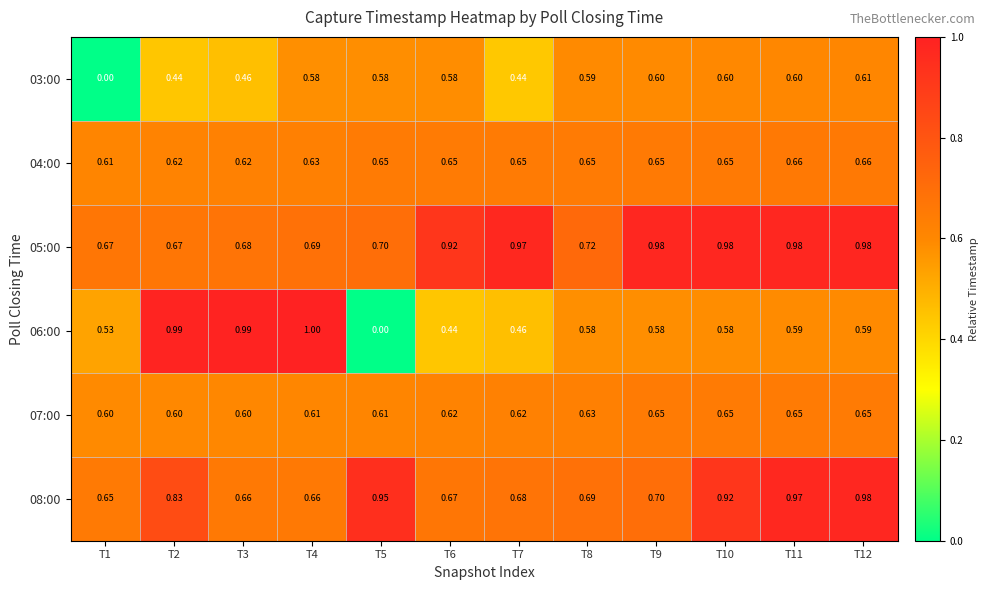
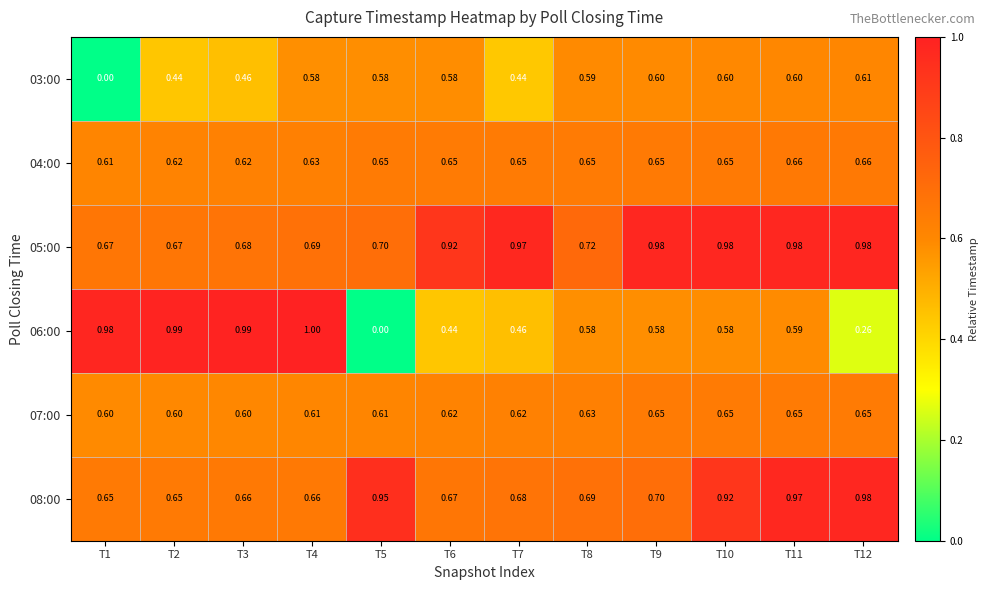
  {
    "03:00": {
      "T1": 0.00,
      "T2": 0.44,
      "T3": 0.46,
      "T4": 0.58,
      "T5": 0.58,
      "T6": 0.58,
      "T7": 0.44,
      "T8": 0.59,
      "T9": 0.60,
      "T10": 0.60,
      "T11": 0.60,
      "T12": 0.61
    },
    "04:00": {
      "T1": 0.61,
      "T2": 0.62,
      "T3": 0.62,
      "T4": 0.63,
      "T5": 0.65,
      "T6": 0.65,
      "T7": 0.65,
      "T8": 0.65,
      "T9": 0.65,
      "T10": 0.65,
      "T11": 0.66,
      "T12": 0.66
    },
    "05:00": {
      "T1": 0.67,
      "T2": 0.67,
      "T3": 0.68,
      "T4": 0.69,
      "T5": 0.70,
      "T6": 0.92,
      "T7": 0.97,
      "T8": 0.72,
      "T9": 0.98,
      "T10": 0.98,
      "T11": 0.98,
      "T12": 0.98
    },
    "06:00": {
-     "T1": 0.53,
+     "T1": 0.98,
      "T2": 0.99,
      "T3": 0.99,
      "T4": 1.00,
      "T5": 0.00,
      "T6": 0.44,
      "T7": 0.46,
      "T8": 0.58,
      "T9": 0.58,
      "T10": 0.58,
      "T11": 0.59,
-     "T12": 0.59
+     "T12": 0.26
    },
    "07:00": {
      "T1": 0.60,
      "T2": 0.60,
      "T3": 0.60,
      "T4": 0.61,
      "T5": 0.61,
      "T6": 0.62,
      "T7": 0.62,
      "T8": 0.63,
      "T9": 0.65,
      "T10": 0.65,
      "T11": 0.65,
      "T12": 0.65
    },
    "08:00": {
      "T1": 0.65,
-     "T2": 0.83,
+     "T2": 0.65,
      "T3": 0.66,
      "T4": 0.66,
      "T5": 0.95,
      "T6": 0.67,
      "T7": 0.68,
      "T8": 0.69,
      "T9": 0.70,
      "T10": 0.92,
      "T11": 0.97,
      "T12": 0.98
    }
  }
